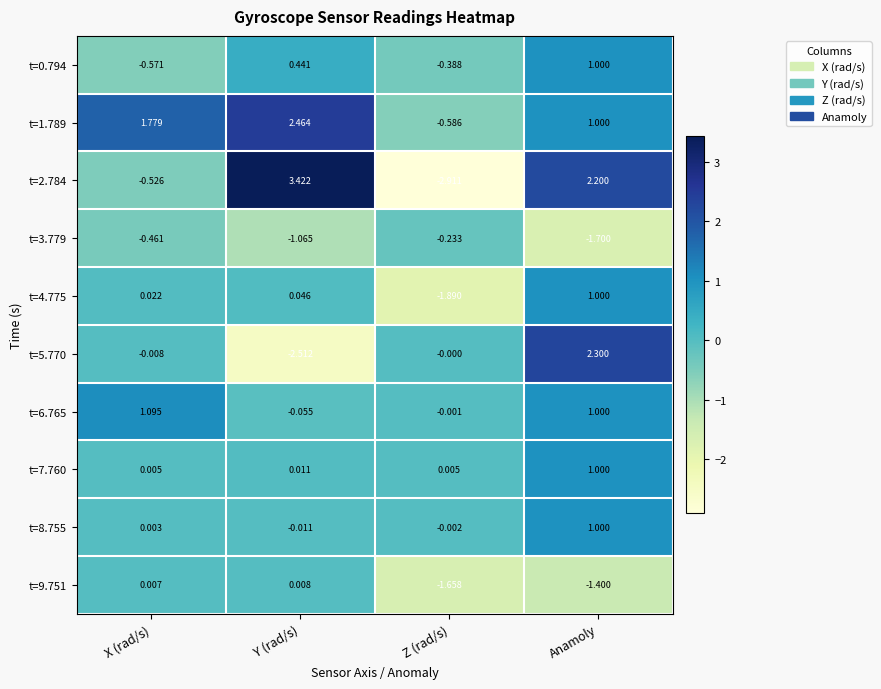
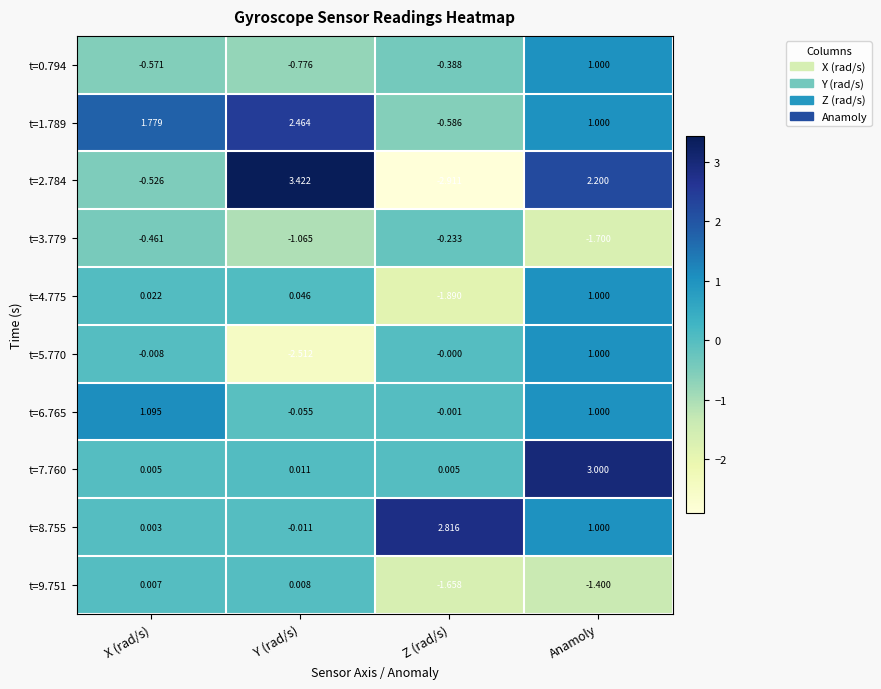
  {
    "t=0.794": {
      "X (rad/s)": -0.571,
-     "Y (rad/s)": 0.441,
+     "Y (rad/s)": -0.776,
      "Z (rad/s)": -0.388,
      "Anamoly": 1.000
    },
    "t=1.789": {
      "X (rad/s)": 1.779,
      "Y (rad/s)": 2.464,
      "Z (rad/s)": -0.586,
      "Anamoly": 1.000
    },
    "t=2.784": {
      "X (rad/s)": -0.526,
      "Y (rad/s)": 3.422,
      "Anamoly": 2.200
    },
    "t=3.779": {
      "X (rad/s)": -0.461,
      "Y (rad/s)": -1.065,
      "Z (rad/s)": -0.233,
      "Anamoly": -1.700
    },
    "t=4.775": {
      "X (rad/s)": 0.022,
      "Y (rad/s)": 0.046,
      "Z (rad/s)": -1.890,
      "Anamoly": 1.000
    },
    "t=5.770": {
      "X (rad/s)": -0.008,
      "Y (rad/s)": -2.512,
      "Z (rad/s)": -0.000,
-     "Anamoly": 2.300
+     "Anamoly": 1.000
    },
    "t=6.765": {
      "X (rad/s)": 1.095,
      "Y (rad/s)": -0.055,
      "Z (rad/s)": -0.001,
      "Anamoly": 1.000
    },
    "t=7.760": {
      "X (rad/s)": 0.005,
      "Y (rad/s)": 0.011,
      "Z (rad/s)": 0.005,
-     "Anamoly": 1.000
+     "Anamoly": 3.000
    },
    "t=8.755": {
      "X (rad/s)": 0.003,
      "Y (rad/s)": -0.011,
-     "Z (rad/s)": -0.002,
+     "Z (rad/s)": 2.816,
      "Anamoly": 1.000
    },
    "t=9.751": {
      "X (rad/s)": 0.007,
      "Y (rad/s)": 0.008,
      "Z (rad/s)": -1.658,
      "Anamoly": -1.400
    }
  }
